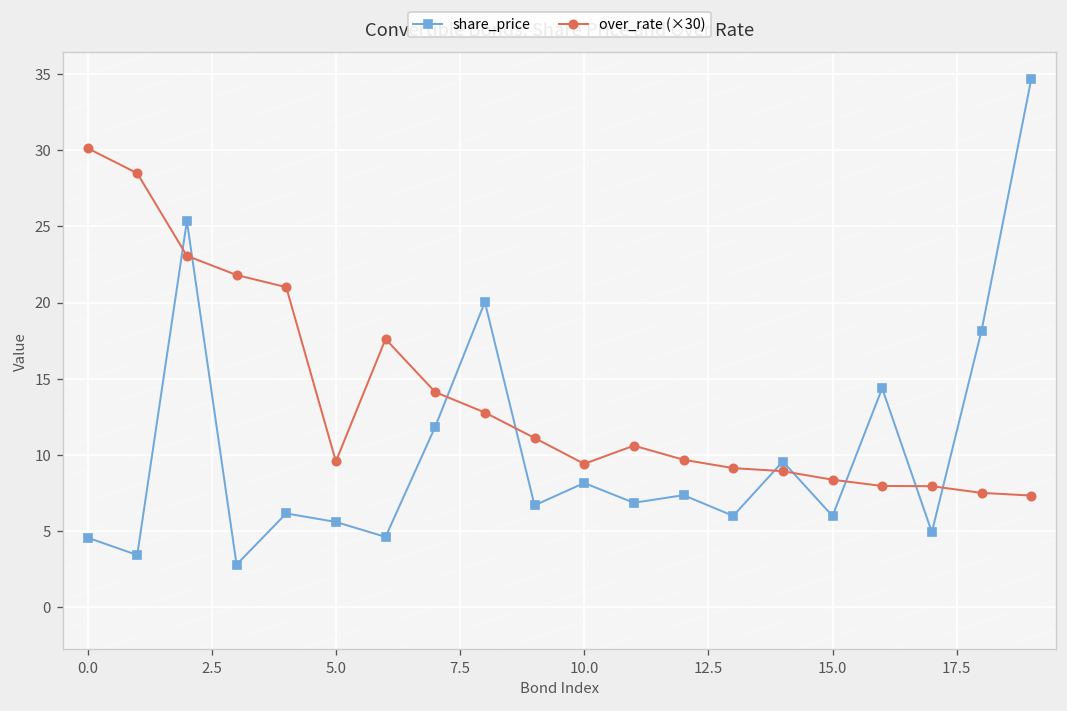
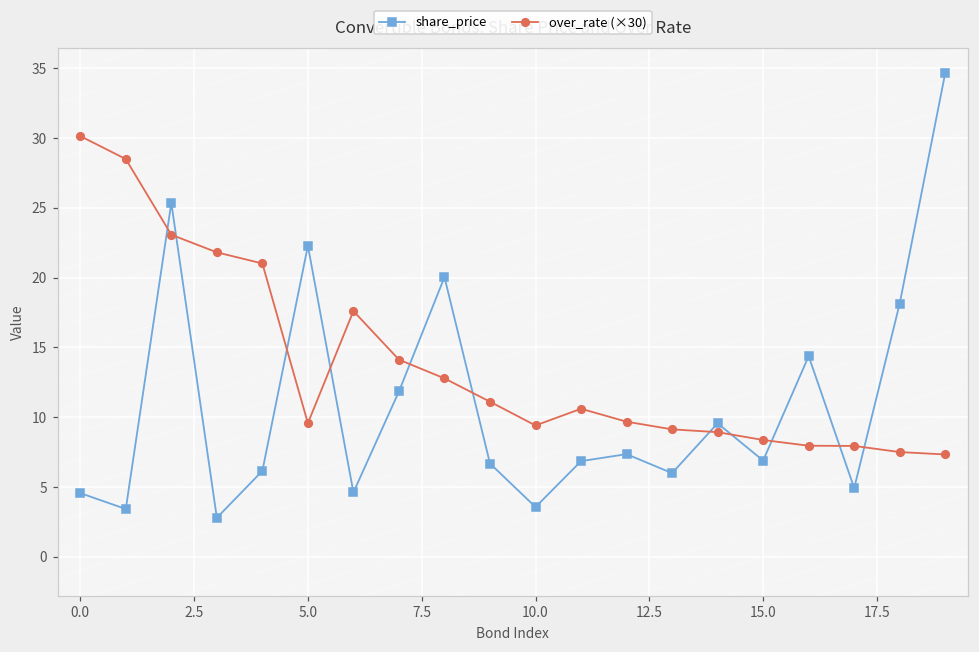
  {
    "share_price": {
      "0.0": 4.6,
-     "5.0": 5.6,
-     "10.0": 8.2,
-     "15.0": 6.0
+     "5.0": 22.3,
+     "10.0": 3.6,
+     "15.0": 6.9
    },
    "over_rate (×30)": {
      "0.0": 30.1,
      "5.0": 9.6,
      "10.0": 9.4,
      "15.0": 8.4
    }
  }
